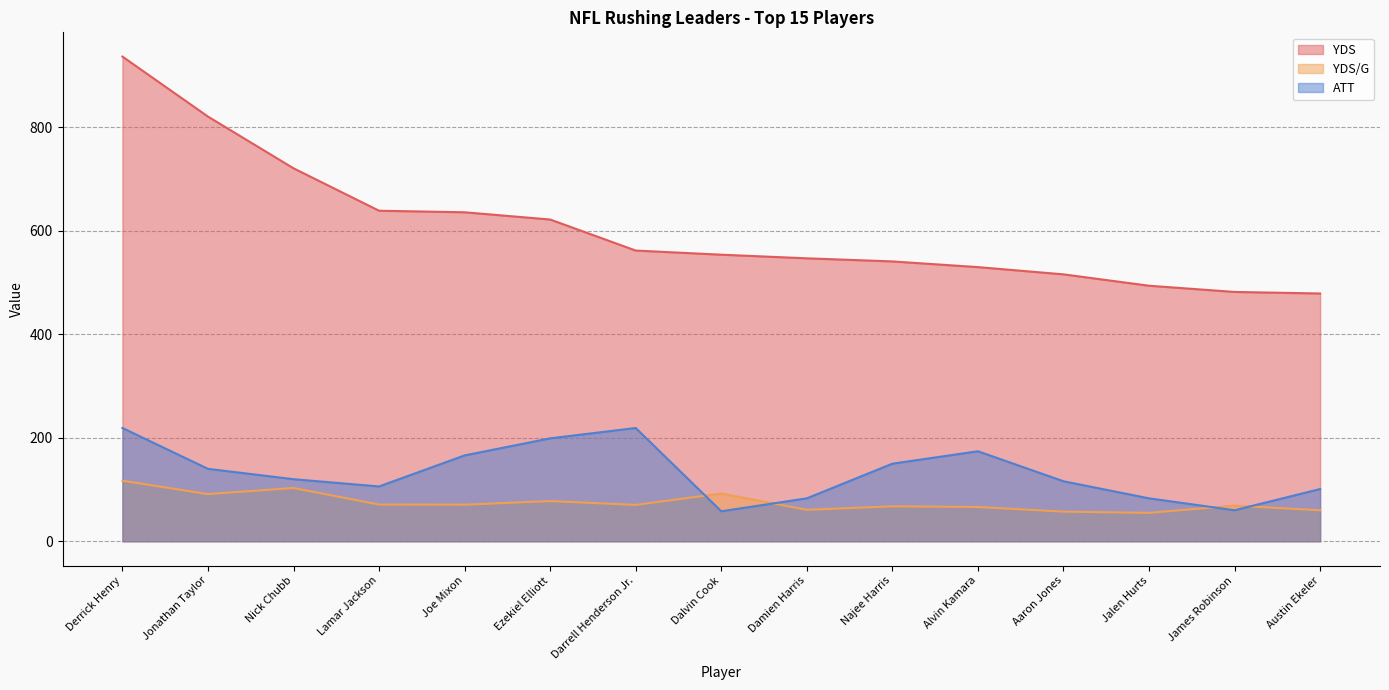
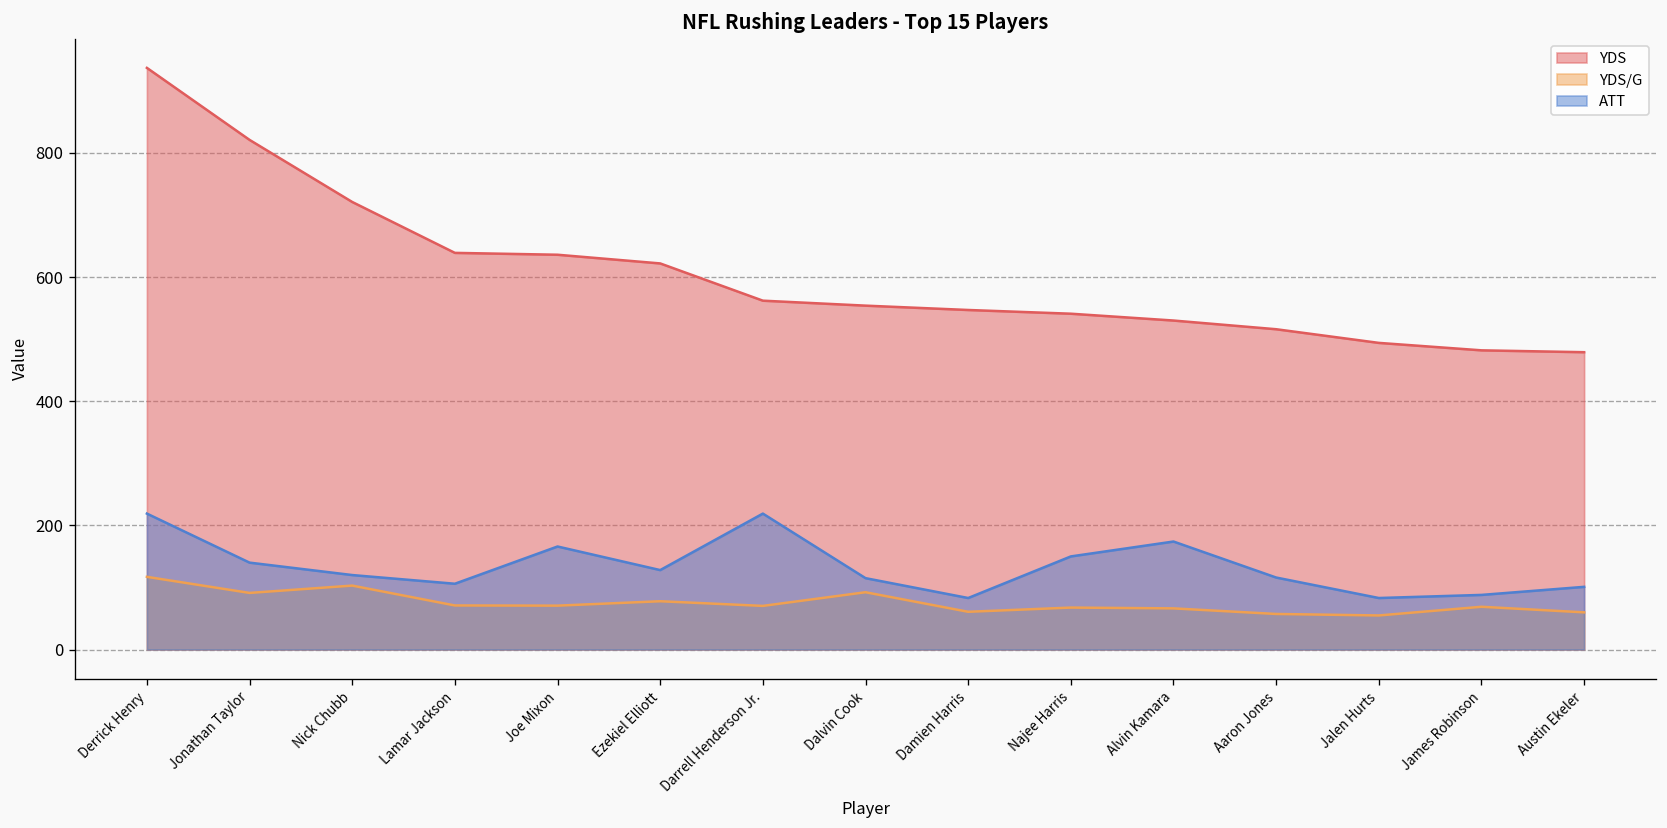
  {
    "ATT": {
      "Derrick Henry": 220,
      "Jonathan Taylor": 140,
      "Nick Chubb": 120,
      "Lamar Jackson": 110,
      "Joe Mixon": 170,
-     "Ezekiel Elliott": 200,
+     "Ezekiel Elliott": 130,
      "Darrell Henderson Jr.": 220,
-     "Dalvin Cook": 60,
+     "Dalvin Cook": 120,
      "Damien Harris": 80,
      "Najee Harris": 150,
      "Alvin Kamara": 170,
      "Aaron Jones": 120,
      "Jalen Hurts": 80,
-     "James Robinson": 60,
+     "James Robinson": 90,
      "Austin Ekeler": 100
    }
  }
